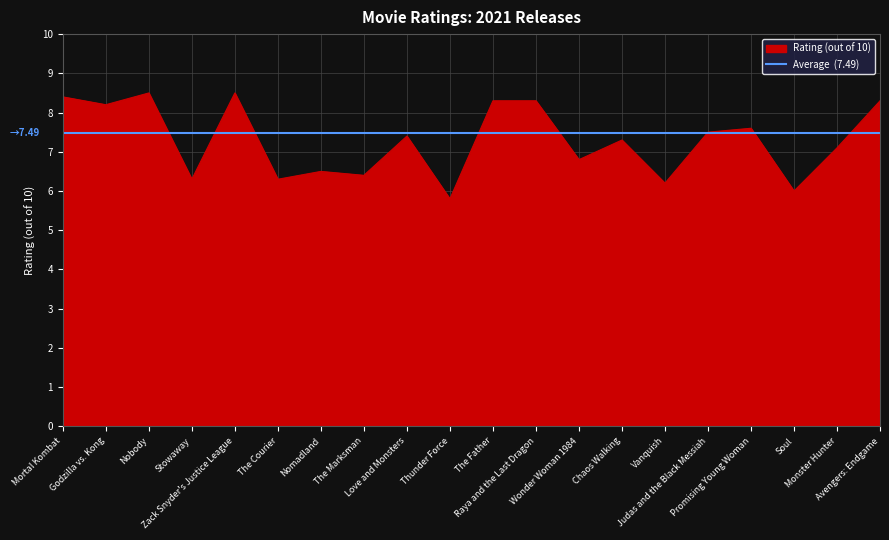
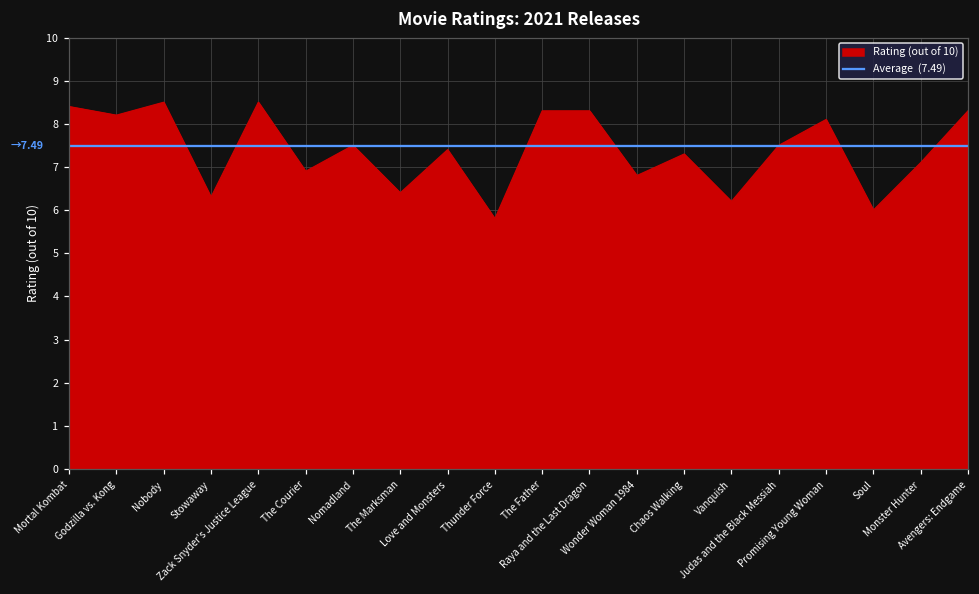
  {
    "Mortal Kombat": 8.4,
    "Godzilla vs. Kong": 8.2,
    "Nobody": 8.5,
    "Stowaway": 6.3,
    "Zack Snyder's Justice League": 8.5,
-   "The Courier": 6.3,
-   "Nomadland": 6.5,
+   "The Courier": 6.9,
+   "Nomadland": 7.5,
    "The Marksman": 6.4,
    "Love and Monsters": 7.4,
    "Thunder Force": 5.8,
    "The Father": 8.3,
    "Raya and the Last Dragon": 8.3,
    "Wonder Woman 1984": 6.8,
    "Chaos Walking": 7.3,
    "Vanquish": 6.2,
    "Judas and the Black Messiah": 7.5,
-   "Promising Young Woman": 7.6,
+   "Promising Young Woman": 8.1,
    "Soul": 6.0,
    "Monster Hunter": 7.1,
    "Avengers: Endgame": 8.3
  }
